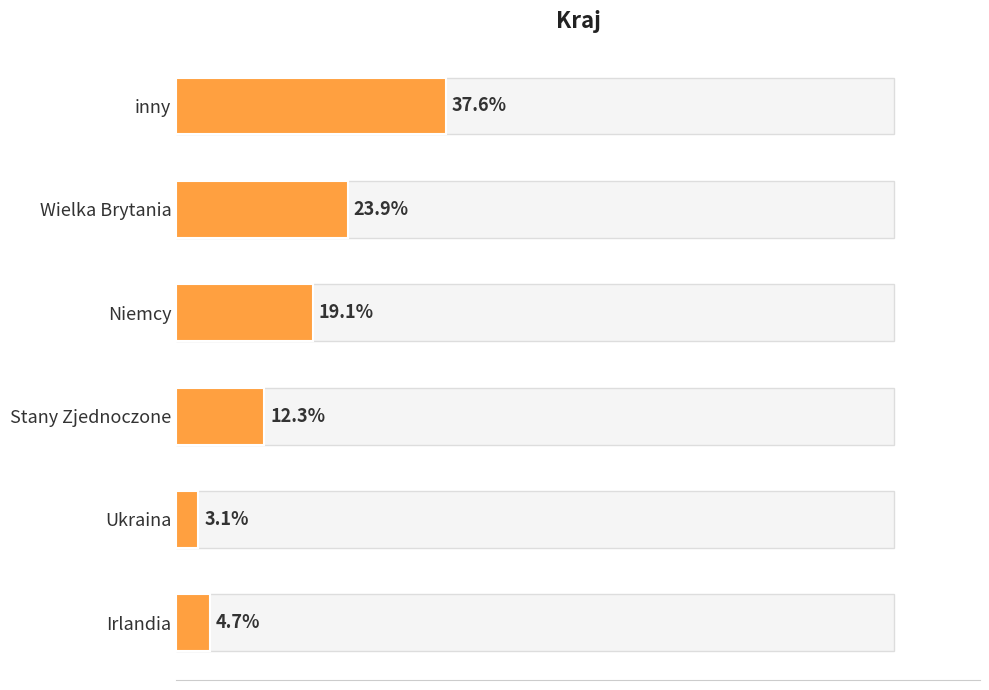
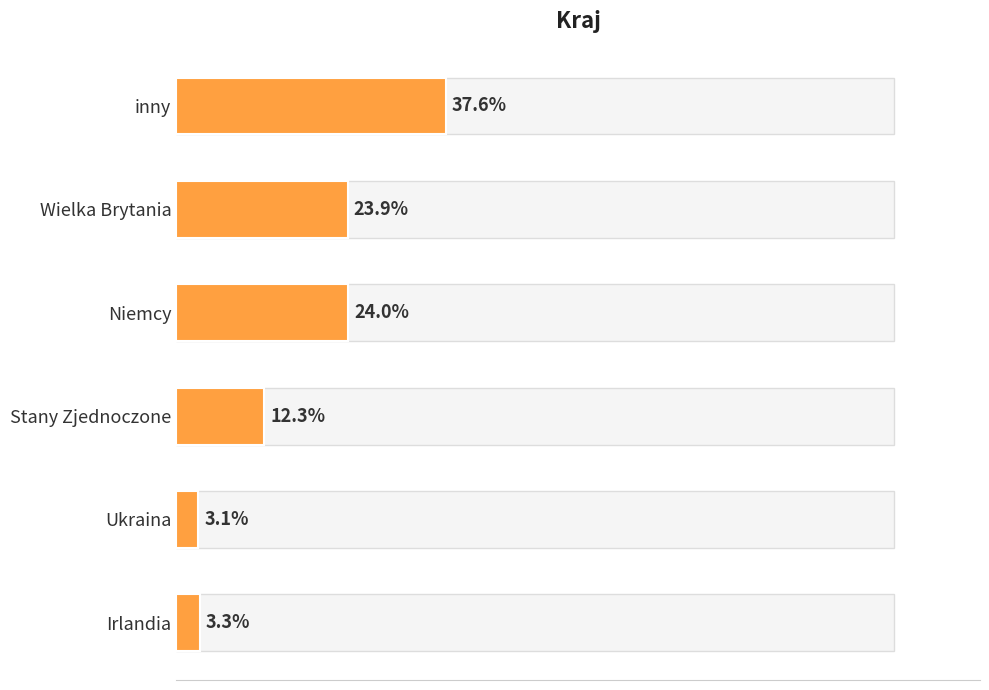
  {
    "inny": "37.6%",
    "Wielka Brytania": "23.9%",
-   "Niemcy": "19.1%",
+   "Niemcy": "24.0%",
    "Stany Zjednoczone": "12.3%",
    "Ukraina": "3.1%",
-   "Irlandia": "4.7%"
+   "Irlandia": "3.3%"
  }
